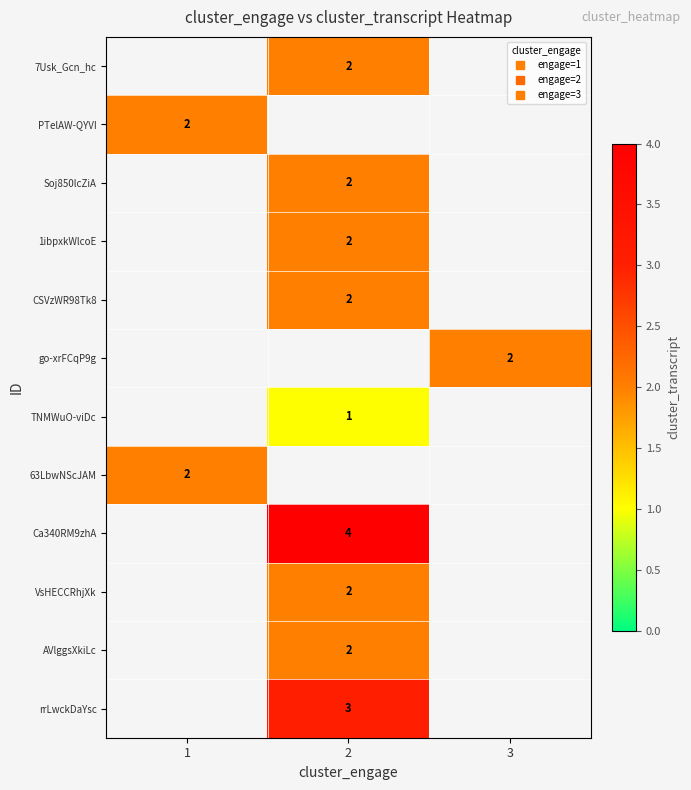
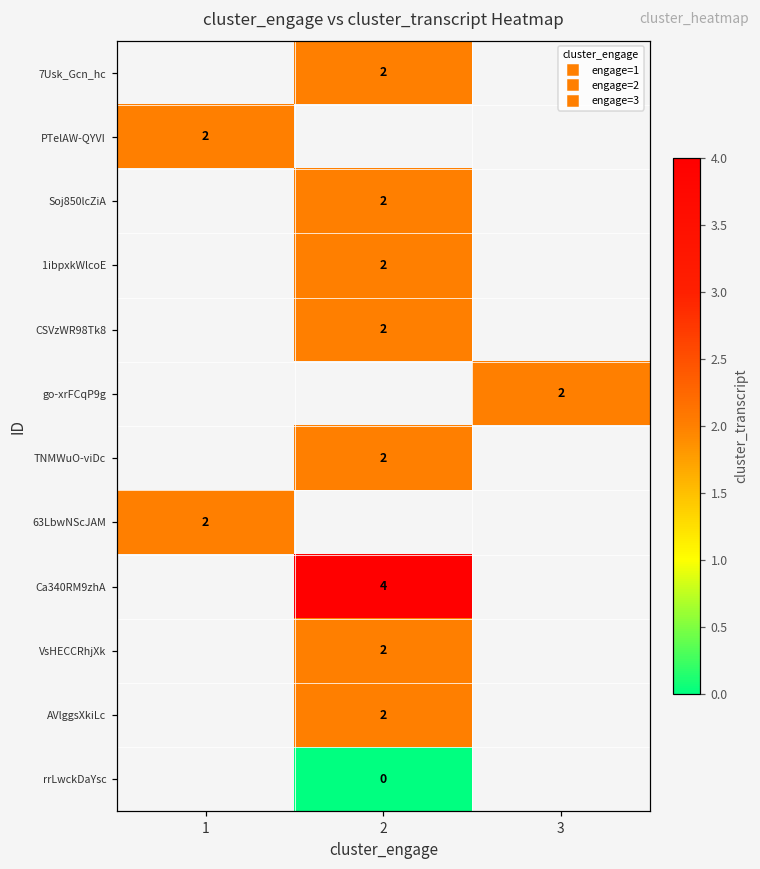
  {
    "7Usk_Gcn_hc": {
      "2": 2
    },
    "PTelAW-QYVI": {
      "1": 2
    },
    "Soj850lcZiA": {
      "2": 2
    },
    "1ibpxkWlcoE": {
      "2": 2
    },
    "CSVzWR98Tk8": {
      "2": 2
    },
    "go-xrFCqP9g": {
      "3": 2
    },
    "TNMWuO-viDc": {
-     "2": 1
+     "2": 2
    },
    "63LbwNScJAM": {
      "1": 2
    },
    "Ca340RM9zhA": {
      "2": 4
    },
    "VsHECCRhjXk": {
      "2": 2
    },
    "AVlggsXkiLc": {
      "2": 2
    },
    "rrLwckDaYsc": {
-     "2": 3
+     "2": 0
    }
  }
